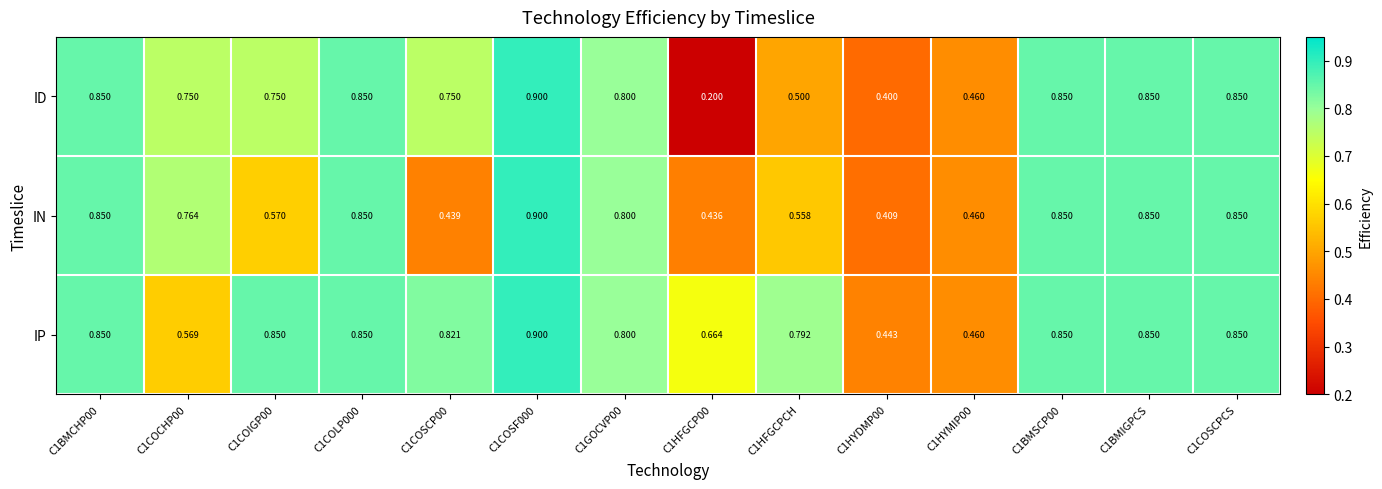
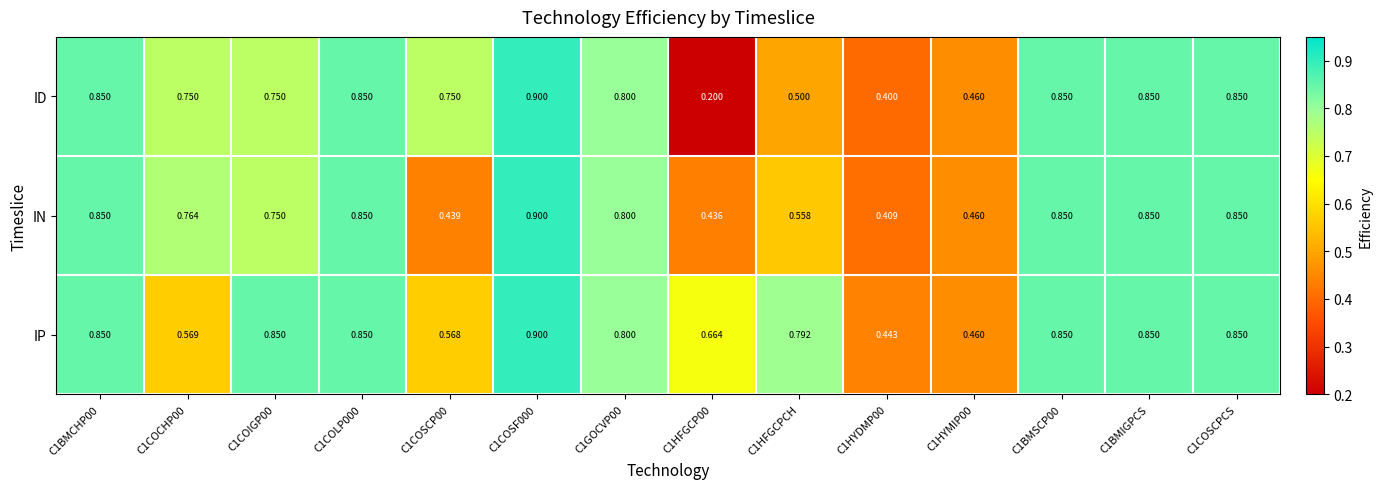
  {
    "ID": {
      "C1BMCHP00": 0.850,
      "C1COCHP00": 0.750,
      "C1COIGP00": 0.750,
      "C1COLP000": 0.850,
      "C1COSCP00": 0.750,
      "C1COSF000": 0.900,
      "C1GOCVP00": 0.800,
      "C1HFGCP00": 0.200,
      "C1HFGCPCH": 0.500,
      "C1HYDMP00": 0.400,
      "C1HYMIP00": 0.460,
      "C1BMSCP00": 0.850,
      "C1BMIGPCS": 0.850,
      "C1COSCPCS": 0.850
    },
    "IN": {
      "C1BMCHP00": 0.850,
      "C1COCHP00": 0.764,
-     "C1COIGP00": 0.570,
+     "C1COIGP00": 0.750,
      "C1COLP000": 0.850,
      "C1COSCP00": 0.439,
      "C1COSF000": 0.900,
      "C1GOCVP00": 0.800,
      "C1HFGCP00": 0.436,
      "C1HFGCPCH": 0.558,
      "C1HYDMP00": 0.409,
      "C1HYMIP00": 0.460,
      "C1BMSCP00": 0.850,
      "C1BMIGPCS": 0.850,
      "C1COSCPCS": 0.850
    },
    "IP": {
      "C1BMCHP00": 0.850,
      "C1COCHP00": 0.569,
      "C1COIGP00": 0.850,
      "C1COLP000": 0.850,
-     "C1COSCP00": 0.821,
+     "C1COSCP00": 0.568,
      "C1COSF000": 0.900,
      "C1GOCVP00": 0.800,
      "C1HFGCP00": 0.664,
      "C1HFGCPCH": 0.792,
      "C1HYDMP00": 0.443,
      "C1HYMIP00": 0.460,
      "C1BMSCP00": 0.850,
      "C1BMIGPCS": 0.850,
      "C1COSCPCS": 0.850
    }
  }
